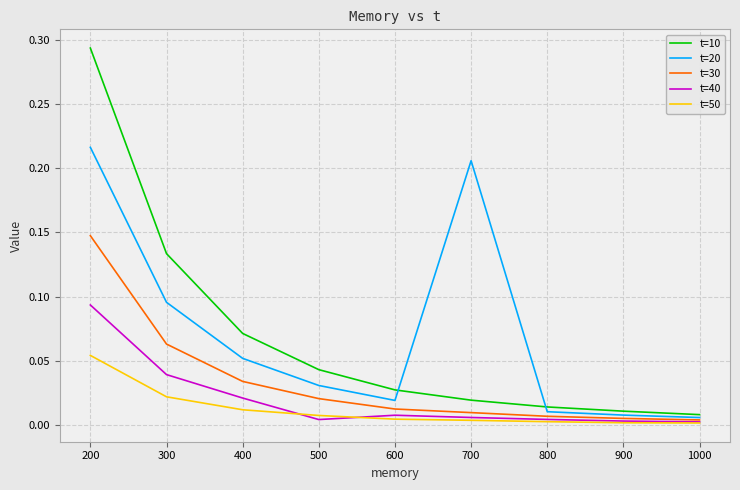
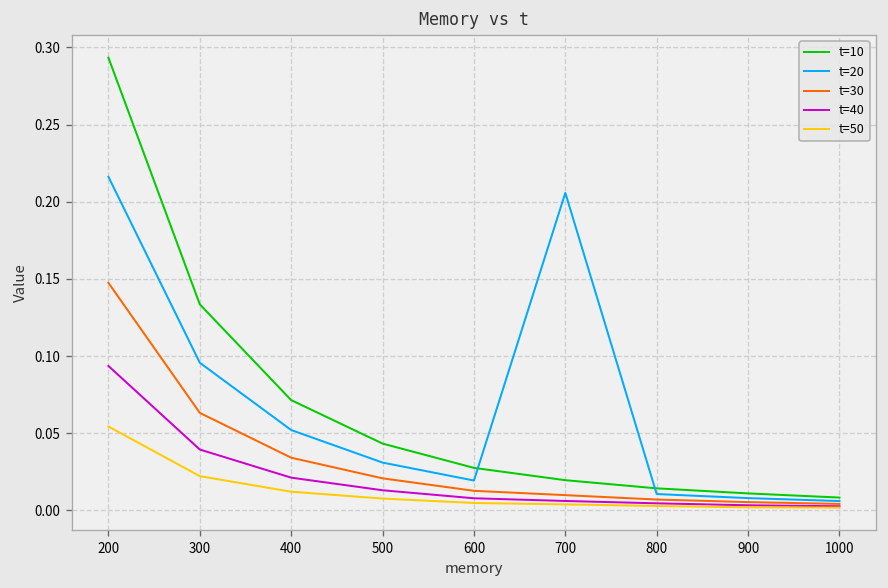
  {
    "t=10": {
      "200": 0.293,
      "300": 0.134,
      "400": 0.071,
      "500": 0.043,
      "600": 0.028,
      "700": 0.020,
      "800": 0.014,
      "900": 0.011,
      "1000": 0.008
    },
    "t=20": {
      "200": 0.216,
      "300": 0.096,
      "400": 0.052,
      "500": 0.031,
      "600": 0.019,
      "700": 0.206,
      "800": 0.011,
      "900": 0.008
    },
    "t=30": {
      "200": 0.147,
      "300": 0.063,
      "400": 0.034,
      "500": 0.021,
      "600": 0.013,
      "700": 0.010,
      "800": 0.007,
      "900": 0.005
    },
    "t=40": {
      "200": 0.094,
      "300": 0.039,
      "400": 0.021,
-     "500": 0.005,
+     "500": 0.013,
      "600": 0.008,
      "700": 0.006
    },
    "t=50": {
      "200": 0.054,
      "300": 0.022,
      "400": 0.012,
      "500": 0.008,
      "600": 0.005,
      "700": 0.004
    }
  }
